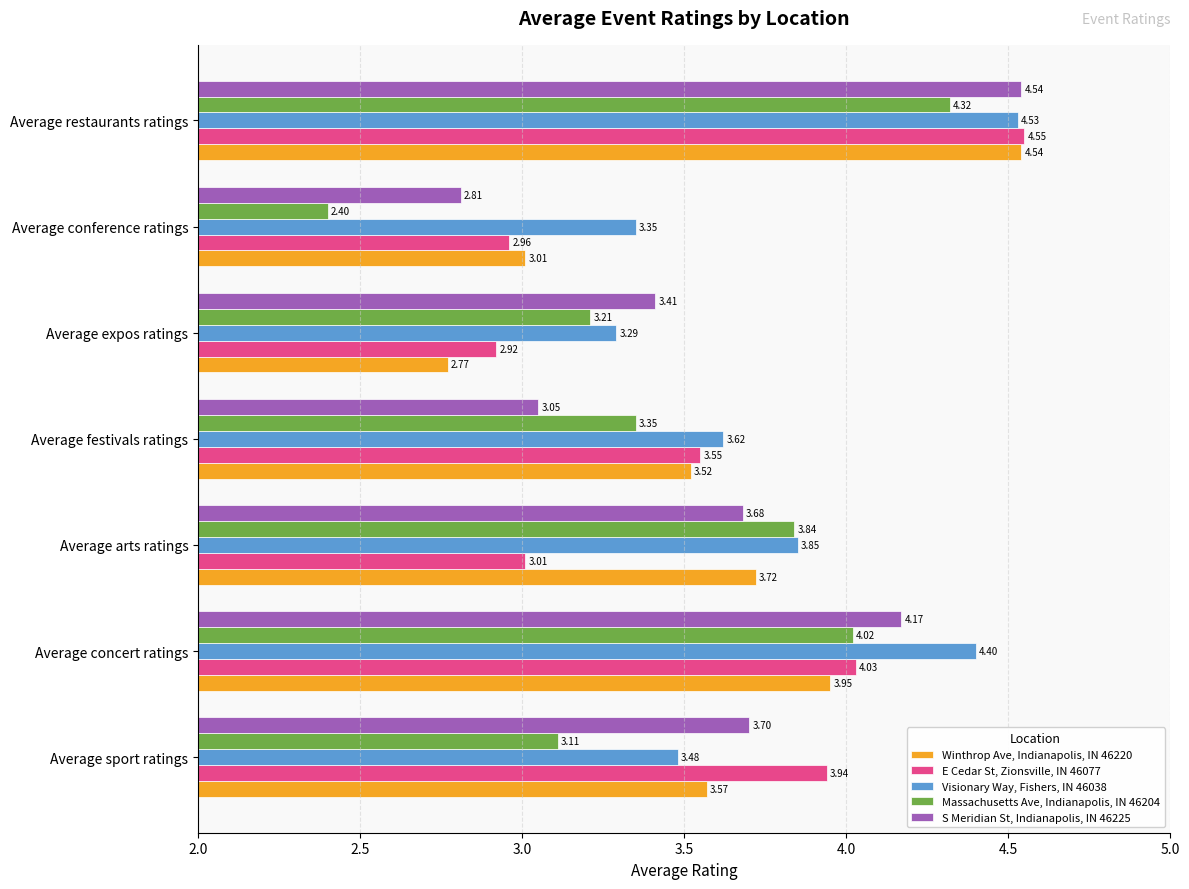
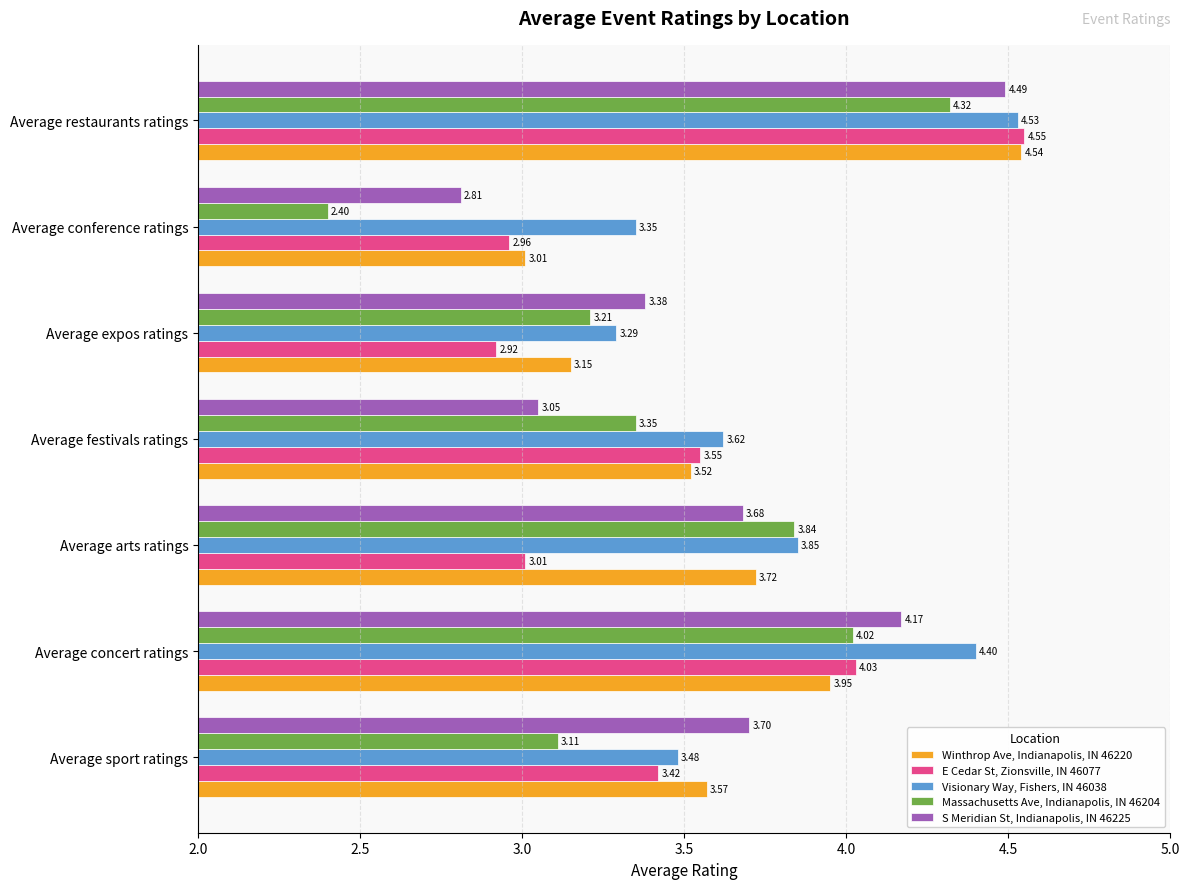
  {
    "Winthrop Ave, Indianapolis, IN 46220": {
      "Average restaurants ratings": 4.54,
      "Average conference ratings": 3.01,
-     "Average expos ratings": 2.77,
+     "Average expos ratings": 3.15,
      "Average festivals ratings": 3.52,
      "Average arts ratings": 3.72,
      "Average concert ratings": 3.95,
      "Average sport ratings": 3.57
    },
    "E Cedar St, Zionsville, IN 46077": {
      "Average restaurants ratings": 4.55,
      "Average conference ratings": 2.96,
      "Average expos ratings": 2.92,
      "Average festivals ratings": 3.55,
      "Average arts ratings": 3.01,
      "Average concert ratings": 4.03,
-     "Average sport ratings": 3.94
+     "Average sport ratings": 3.42
    },
    "Visionary Way, Fishers, IN 46038": {
      "Average restaurants ratings": 4.53,
      "Average conference ratings": 3.35,
      "Average expos ratings": 3.29,
      "Average festivals ratings": 3.62,
      "Average arts ratings": 3.85,
      "Average concert ratings": 4.40,
      "Average sport ratings": 3.48
    },
    "Massachusetts Ave, Indianapolis, IN 46204": {
      "Average restaurants ratings": 4.32,
      "Average conference ratings": 2.40,
      "Average expos ratings": 3.21,
      "Average festivals ratings": 3.35,
      "Average arts ratings": 3.84,
      "Average concert ratings": 4.02,
      "Average sport ratings": 3.11
    },
    "S Meridian St, Indianapolis, IN 46225": {
-     "Average restaurants ratings": 4.54,
+     "Average restaurants ratings": 4.49,
      "Average conference ratings": 2.81,
-     "Average expos ratings": 3.41,
+     "Average expos ratings": 3.38,
      "Average festivals ratings": 3.05,
      "Average arts ratings": 3.68,
      "Average concert ratings": 4.17,
      "Average sport ratings": 3.70
    }
  }
